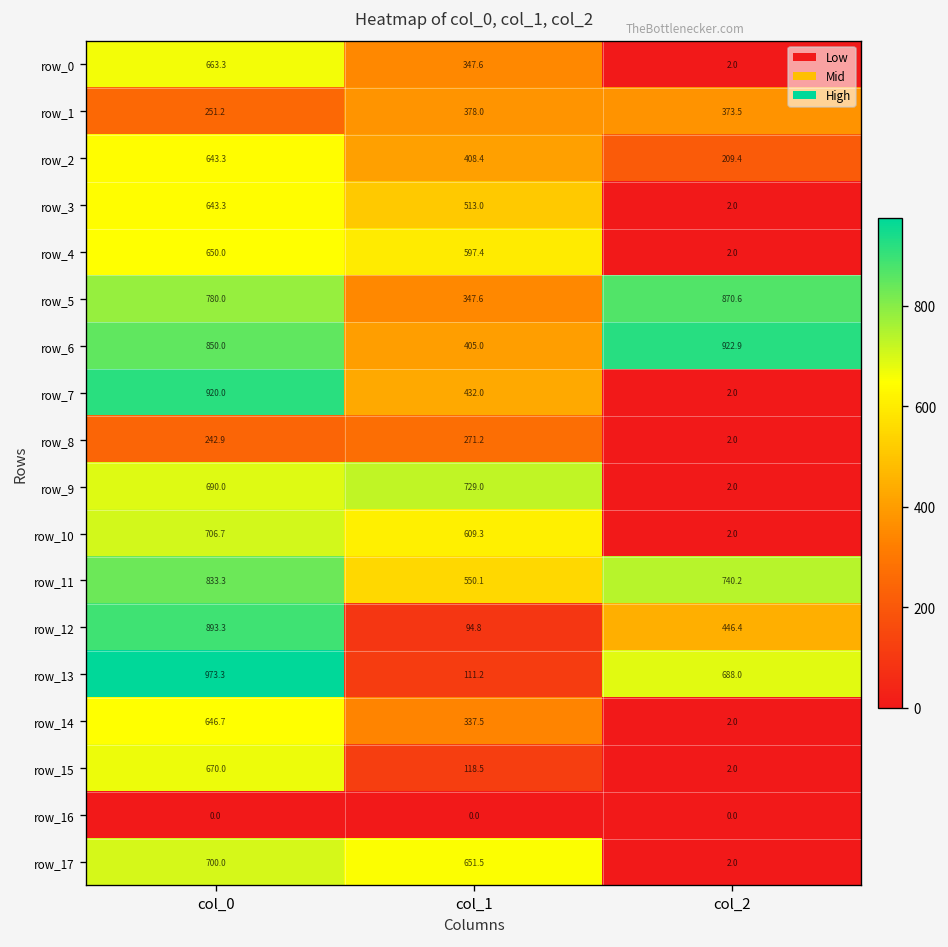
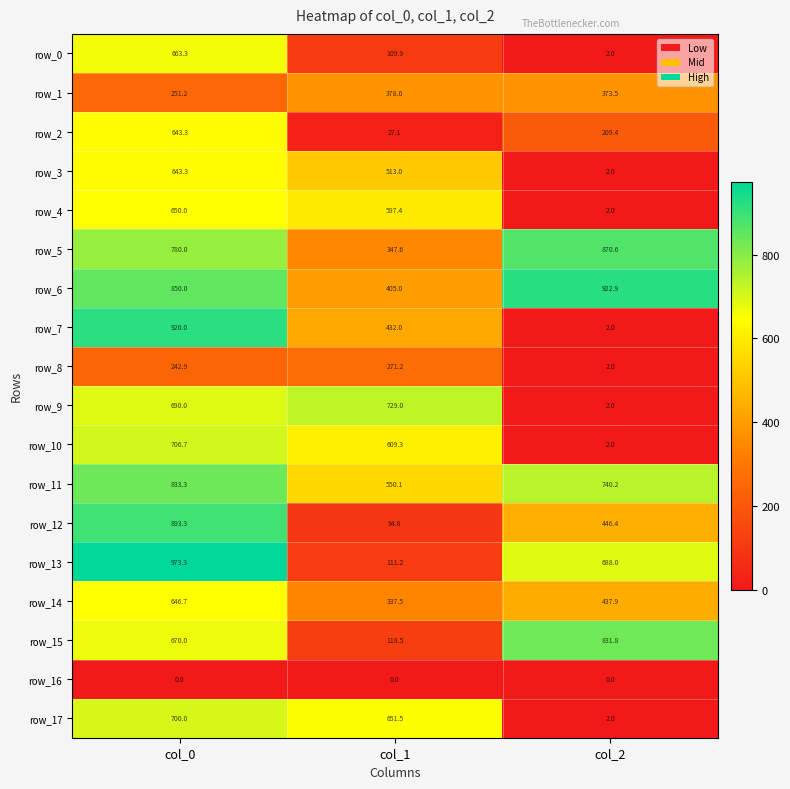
  {
    "row_0": {
      "col_0": 663.3,
-     "col_1": 347.6,
+     "col_1": 109.9,
      "col_2": 2.0
    },
    "row_1": {
      "col_0": 251.2,
      "col_1": 378.0,
      "col_2": 373.5
    },
    "row_2": {
      "col_0": 643.3,
-     "col_1": 408.4,
+     "col_1": 27.1,
      "col_2": 209.4
    },
    "row_3": {
      "col_0": 643.3,
      "col_1": 513.0,
      "col_2": 2.0
    },
    "row_4": {
      "col_0": 650.0,
      "col_1": 597.4,
      "col_2": 2.0
    },
    "row_5": {
      "col_0": 780.0,
      "col_1": 347.6,
      "col_2": 870.6
    },
    "row_6": {
      "col_0": 850.0,
      "col_1": 405.0,
      "col_2": 922.9
    },
    "row_7": {
      "col_0": 920.0,
      "col_1": 432.0,
      "col_2": 2.0
    },
    "row_8": {
      "col_0": 242.9,
      "col_1": 271.2,
      "col_2": 2.0
    },
    "row_9": {
      "col_0": 690.0,
      "col_1": 729.0,
      "col_2": 2.0
    },
    "row_10": {
      "col_0": 706.7,
      "col_1": 609.3,
      "col_2": 2.0
    },
    "row_11": {
      "col_0": 833.3,
      "col_1": 550.1,
      "col_2": 740.2
    },
    "row_12": {
      "col_0": 893.3,
      "col_1": 94.8,
      "col_2": 446.4
    },
    "row_13": {
      "col_0": 973.3,
      "col_1": 111.2,
      "col_2": 688.0
    },
    "row_14": {
      "col_0": 646.7,
      "col_1": 337.5,
-     "col_2": 2.0
+     "col_2": 437.9
    },
    "row_15": {
      "col_0": 670.0,
      "col_1": 118.5,
-     "col_2": 2.0
+     "col_2": 831.8
    },
    "row_16": {
      "col_0": 0.0,
      "col_1": 0.0,
      "col_2": 0.0
    },
    "row_17": {
      "col_0": 700.0,
      "col_1": 651.5,
      "col_2": 2.0
    }
  }
